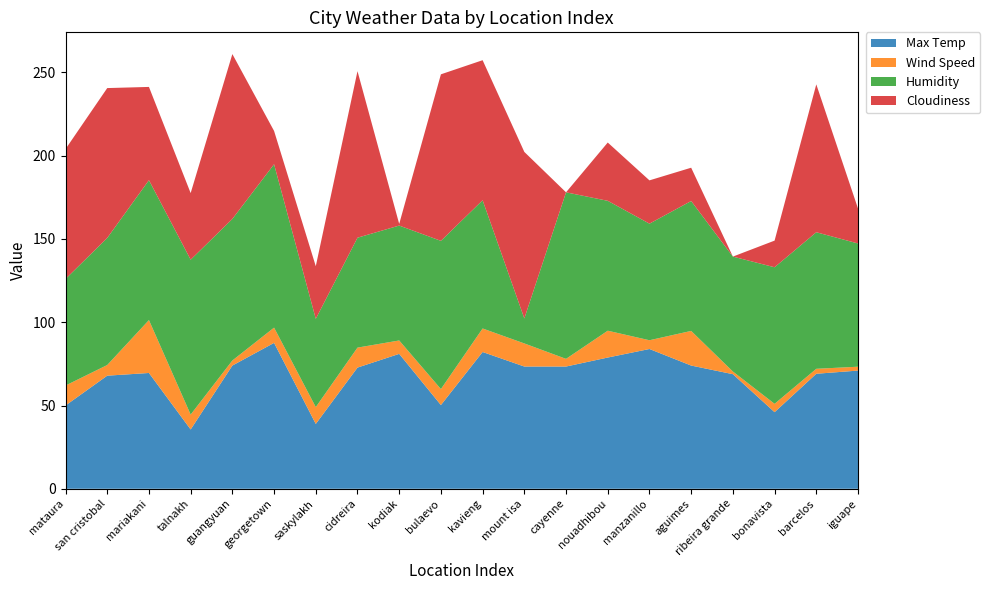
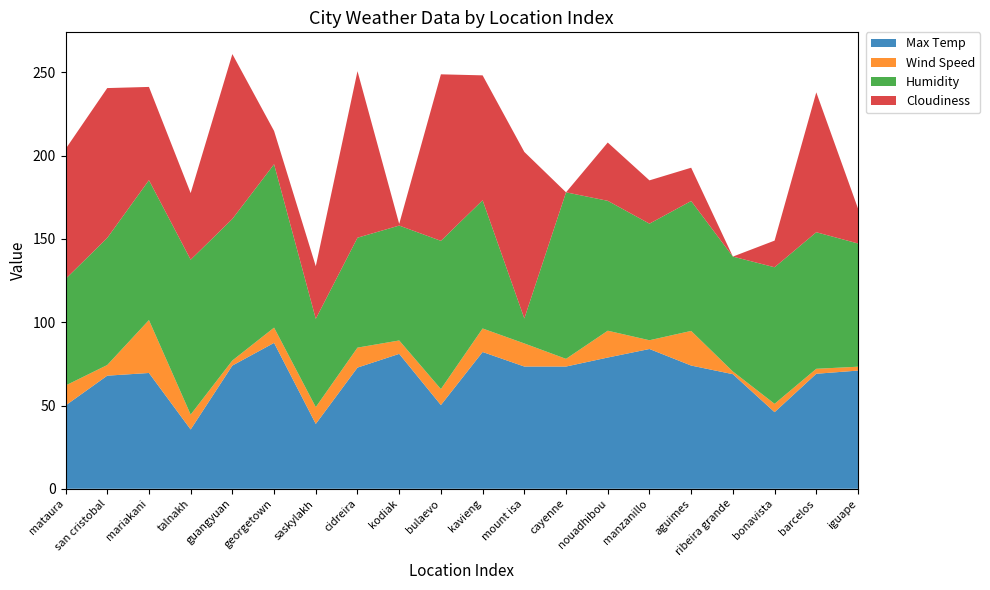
  {
    "Max Temp": {
      "mataura": 50,
      "san cristobal": 68,
      "mariakani": 70,
      "talnakh": 36,
      "guangyuan": 74,
      "georgetown": 88,
      "saskylakh": 39,
      "cidreira": 73,
      "kodiak": 81,
      "bulaevo": 50,
      "kavieng": 82,
      "mount isa": 73,
      "cayenne": 73,
      "nouadhibou": 79,
      "manzanillo": 84,
      "aguimes": 74,
      "ribeira grande": 69,
      "bonavista": 46,
      "barcelos": 69,
      "iguape": 71
    },
    "Wind Speed": {
      "mataura": 12,
      "san cristobal": 6,
      "mariakani": 32,
      "talnakh": 9,
      "guangyuan": 3,
      "georgetown": 9,
      "saskylakh": 10,
      "cidreira": 12,
      "kodiak": 8,
      "bulaevo": 10,
      "kavieng": 14,
      "mount isa": 14,
      "cayenne": 5,
      "nouadhibou": 16,
      "manzanillo": 5,
      "aguimes": 21,
      "ribeira grande": 2,
      "bonavista": 5,
      "barcelos": 3,
      "iguape": 2
    },
    "Humidity": {
      "mataura": 64,
      "san cristobal": 76,
      "mariakani": 84,
      "talnakh": 93,
      "guangyuan": 85,
      "georgetown": 98,
      "saskylakh": 53,
      "cidreira": 66,
      "bulaevo": 89,
      "kavieng": 77,
      "mount isa": 15,
      "nouadhibou": 78,
      "manzanillo": 70,
      "aguimes": 78,
      "bonavista": 82,
      "barcelos": 82,
      "iguape": 74
    },
    "Cloudiness": {
      "mataura": 78,
      "san cristobal": 90,
      "mariakani": 56,
      "talnakh": 40,
      "guangyuan": 99,
      "georgetown": 20,
      "saskylakh": 32,
      "cidreira": 100,
      "bulaevo": 100,
-     "kavieng": 84,
+     "kavieng": 75,
      "mount isa": 100,
      "nouadhibou": 35,
      "manzanillo": 26,
      "aguimes": 20,
      "bonavista": 16,
-     "barcelos": 89,
+     "barcelos": 84,
      "iguape": 21
    }
  }
